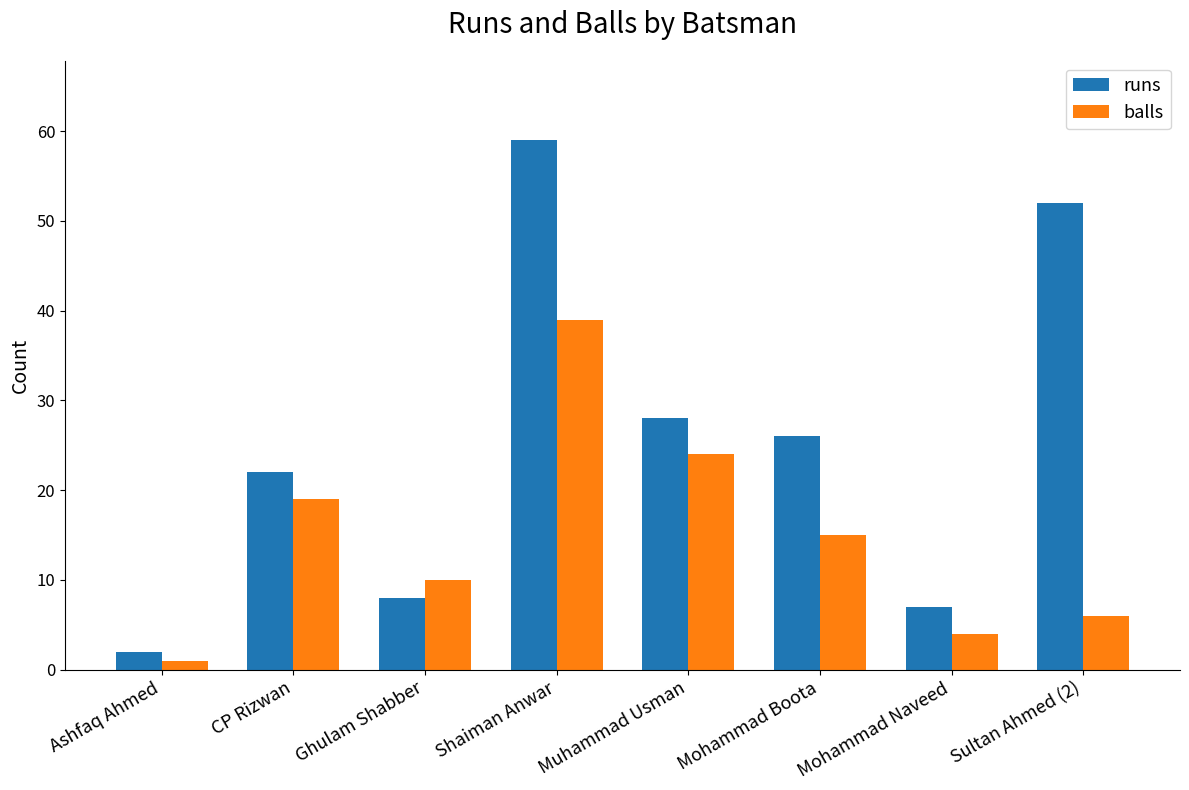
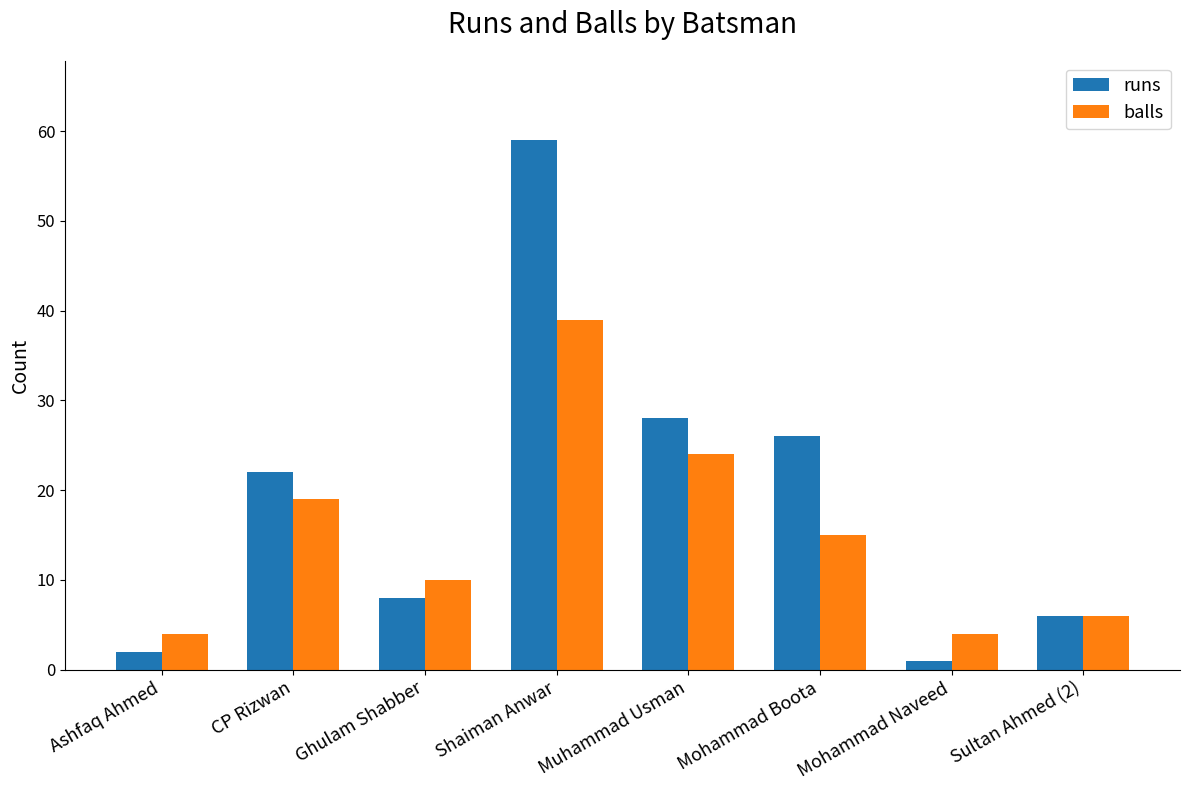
  {
    "runs": {
      "Ashfaq Ahmed": 2,
      "CP Rizwan": 22,
      "Ghulam Shabber": 8,
      "Shaiman Anwar": 59,
      "Muhammad Usman": 28,
      "Mohammad Boota": 26,
-     "Mohammad Naveed": 7,
-     "Sultan Ahmed (2)": 52
+     "Mohammad Naveed": 1,
+     "Sultan Ahmed (2)": 6
    },
    "balls": {
-     "Ashfaq Ahmed": 1,
+     "Ashfaq Ahmed": 4,
      "CP Rizwan": 19,
      "Ghulam Shabber": 10,
      "Shaiman Anwar": 39,
      "Muhammad Usman": 24,
      "Mohammad Boota": 15,
      "Mohammad Naveed": 4,
      "Sultan Ahmed (2)": 6
    }
  }
